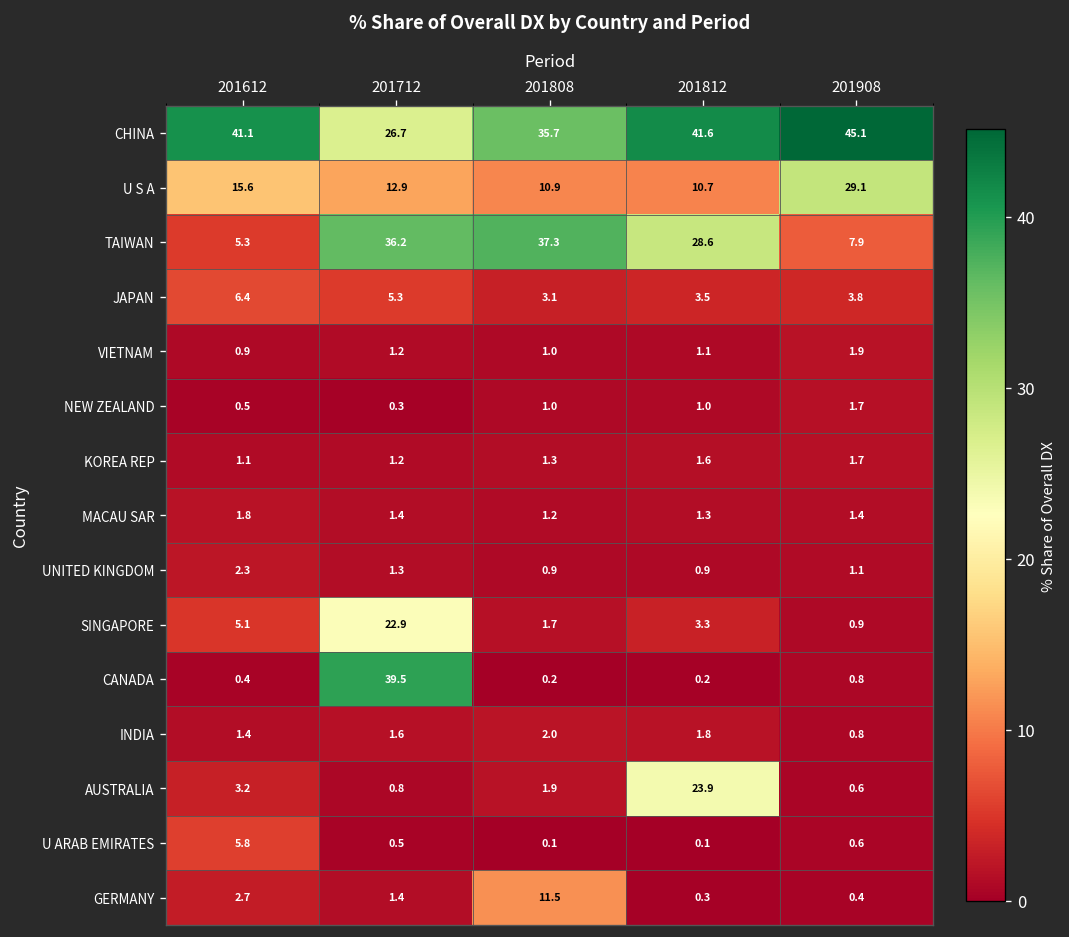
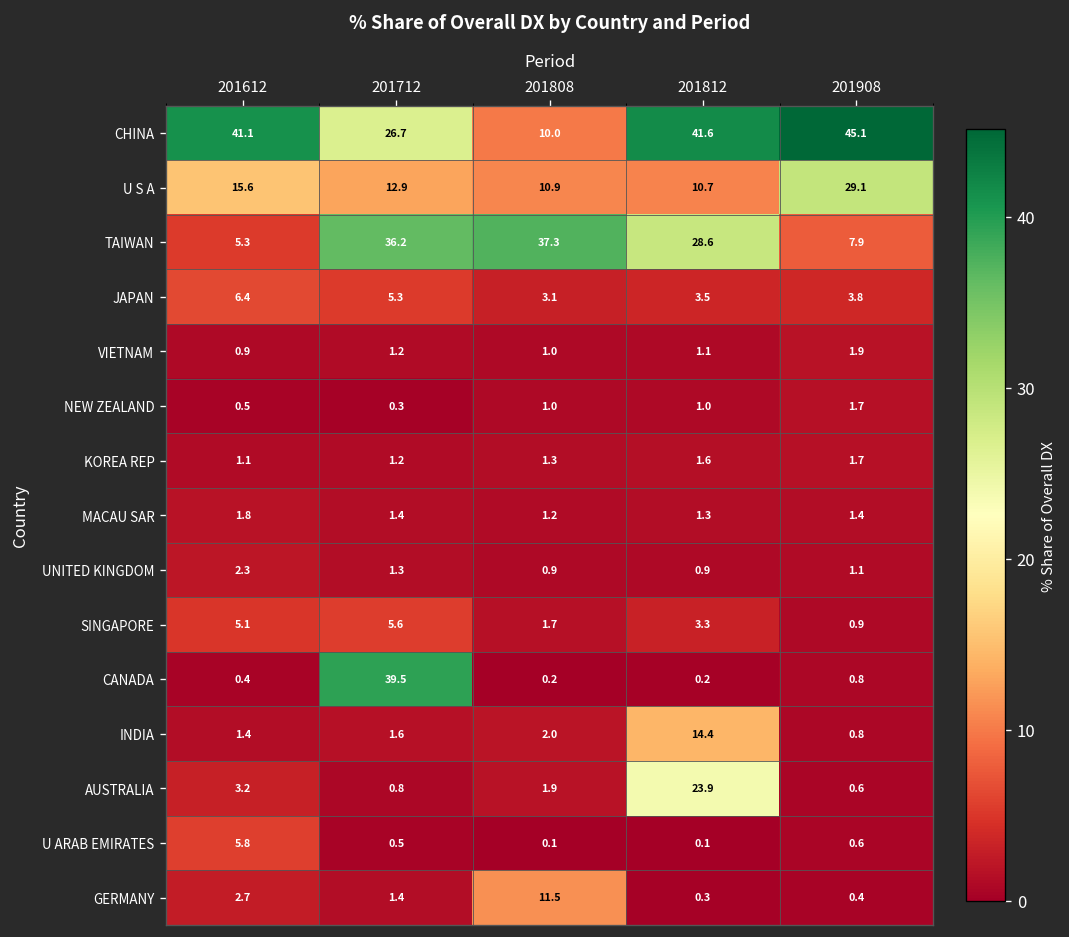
  {
    "CHINA": {
      "201612": 41.1,
      "201712": 26.7,
-     "201808": 35.7,
+     "201808": 10.0,
      "201812": 41.6,
      "201908": 45.1
    },
    "U S A": {
      "201612": 15.6,
      "201712": 12.9,
      "201808": 10.9,
      "201812": 10.7,
      "201908": 29.1
    },
    "TAIWAN": {
      "201612": 5.3,
      "201712": 36.2,
      "201808": 37.3,
      "201812": 28.6,
      "201908": 7.9
    },
    "JAPAN": {
      "201612": 6.4,
      "201712": 5.3,
      "201808": 3.1,
      "201812": 3.5,
      "201908": 3.8
    },
    "VIETNAM": {
      "201612": 0.9,
      "201712": 1.2,
      "201808": 1.0,
      "201812": 1.1,
      "201908": 1.9
    },
    "NEW ZEALAND": {
      "201612": 0.5,
      "201712": 0.3,
      "201808": 1.0,
      "201812": 1.0,
      "201908": 1.7
    },
    "KOREA REP": {
      "201612": 1.1,
      "201712": 1.2,
      "201808": 1.3,
      "201812": 1.6,
      "201908": 1.7
    },
    "MACAU SAR": {
      "201612": 1.8,
      "201712": 1.4,
      "201808": 1.2,
      "201812": 1.3,
      "201908": 1.4
    },
    "UNITED KINGDOM": {
      "201612": 2.3,
      "201712": 1.3,
      "201808": 0.9,
      "201812": 0.9,
      "201908": 1.1
    },
    "SINGAPORE": {
      "201612": 5.1,
-     "201712": 22.9,
+     "201712": 5.6,
      "201808": 1.7,
      "201812": 3.3,
      "201908": 0.9
    },
    "CANADA": {
      "201612": 0.4,
      "201712": 39.5,
      "201808": 0.2,
      "201812": 0.2,
      "201908": 0.8
    },
    "INDIA": {
      "201612": 1.4,
      "201712": 1.6,
      "201808": 2.0,
-     "201812": 1.8,
+     "201812": 14.4,
      "201908": 0.8
    },
    "AUSTRALIA": {
      "201612": 3.2,
      "201712": 0.8,
      "201808": 1.9,
      "201812": 23.9,
      "201908": 0.6
    },
    "U ARAB EMIRATES": {
      "201612": 5.8,
      "201712": 0.5,
      "201808": 0.1,
      "201812": 0.1,
      "201908": 0.6
    },
    "GERMANY": {
      "201612": 2.7,
      "201712": 1.4,
      "201808": 11.5,
      "201812": 0.3,
      "201908": 0.4
    }
  }
